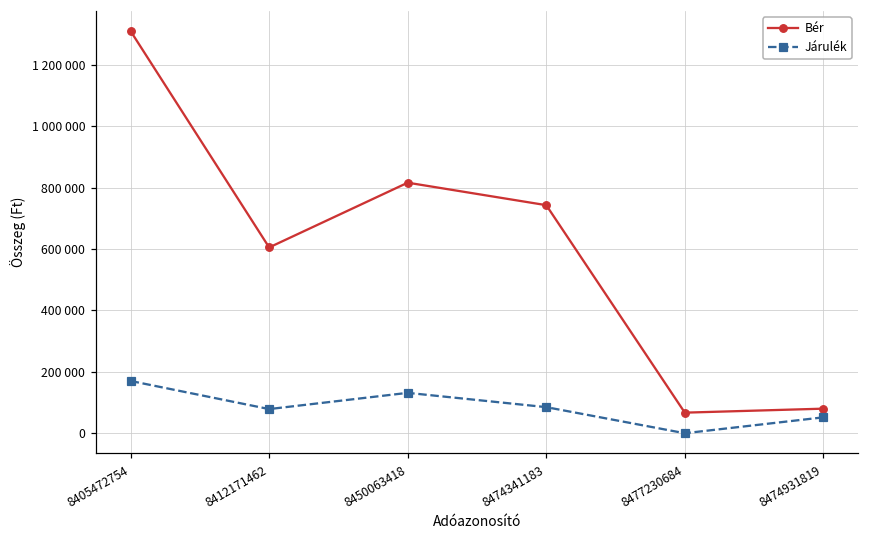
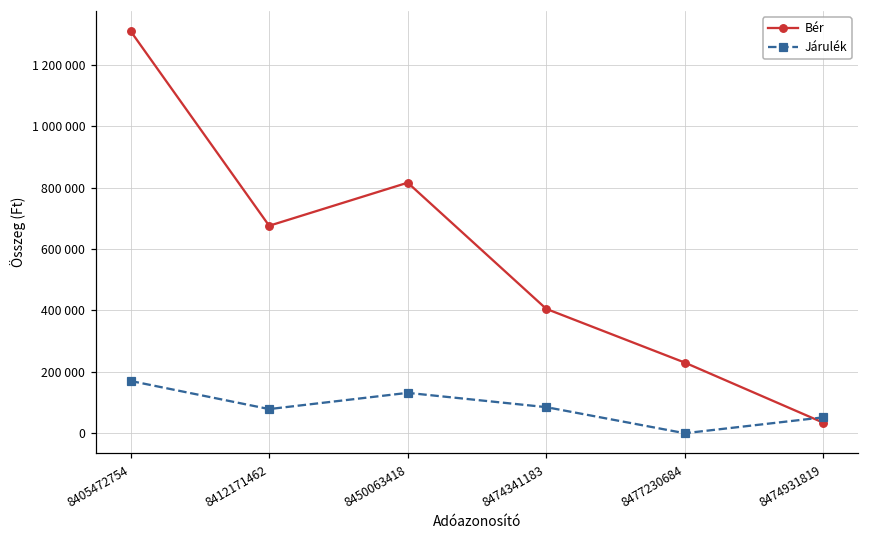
  {
    "Bér": {
      "8405472754": 1310000,
-     "8412171462": 610000,
+     "8412171462": 680000,
      "8450063418": 820000,
-     "8474341183": 740000,
-     "8477230684": 70000,
-     "8474931819": 80000
+     "8474341183": 410000,
+     "8477230684": 230000,
+     "8474931819": 30000
    },
    "Járulék": {
      "8405472754": 170000,
      "8412171462": 80000,
      "8450063418": 130000,
      "8474341183": 80000,
      "8477230684": 0,
      "8474931819": 50000
    }
  }
